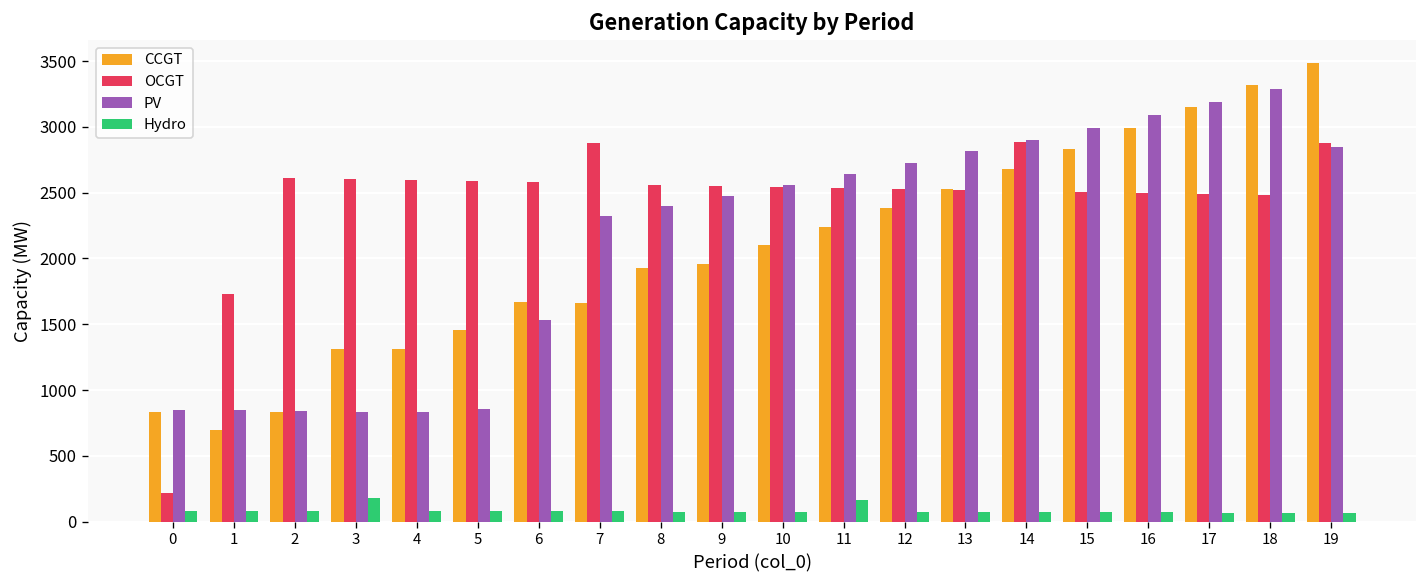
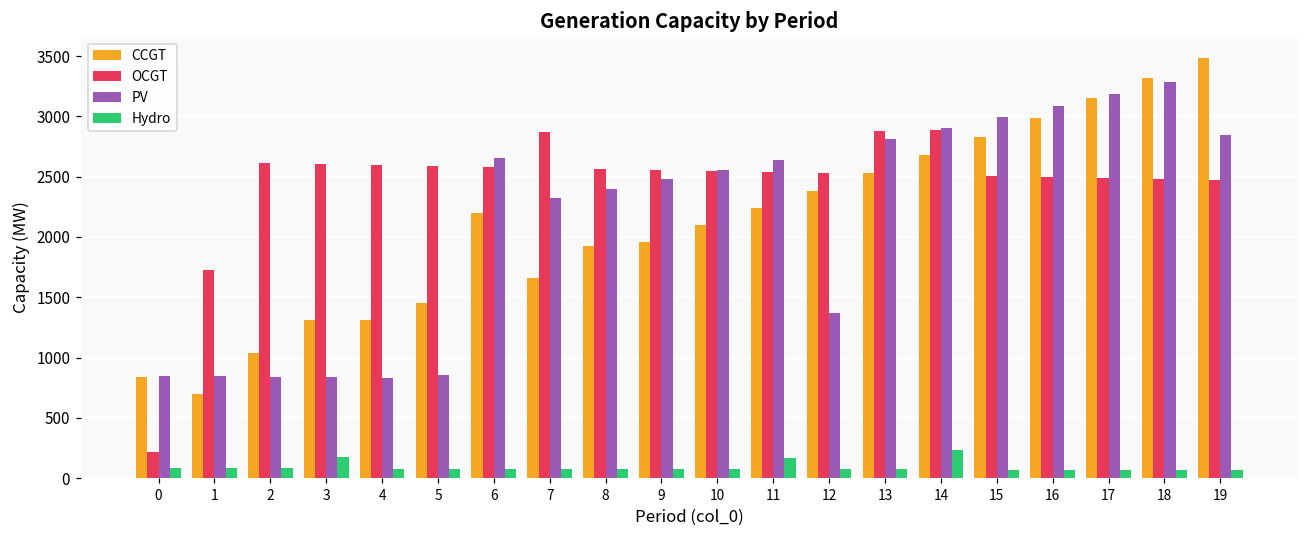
  {
    "CCGT": {
      "0": 840,
      "1": 700,
-     "2": 830,
+     "2": 1040,
      "3": 1310,
      "4": 1310,
      "5": 1450,
-     "6": 1670,
+     "6": 2200,
      "7": 1660,
      "8": 1930,
      "9": 1960,
      "10": 2100,
      "11": 2240,
      "12": 2380,
      "13": 2530,
      "14": 2680,
      "15": 2830,
      "16": 2990,
      "17": 3150,
      "18": 3320,
      "19": 3490
    },
    "OCGT": {
      "0": 220,
      "1": 1730,
      "2": 2610,
      "3": 2600,
      "4": 2600,
      "5": 2590,
      "6": 2580,
      "7": 2870,
      "8": 2560,
      "9": 2550,
      "10": 2550,
      "11": 2540,
      "12": 2530,
-     "13": 2520,
+     "13": 2880,
      "14": 2890,
      "15": 2510,
      "16": 2500,
      "17": 2490,
      "18": 2480,
-     "19": 2880
+     "19": 2470
    },
    "PV": {
      "0": 850,
      "1": 850,
      "2": 840,
      "3": 840,
      "4": 830,
      "5": 860,
-     "6": 1530,
+     "6": 2660,
      "7": 2320,
      "8": 2400,
      "9": 2480,
      "10": 2560,
      "11": 2640,
-     "12": 2730,
+     "12": 1370,
      "13": 2810,
      "14": 2900,
      "15": 3000,
      "16": 3090,
      "17": 3190,
      "18": 3290,
      "19": 2850
    },
    "Hydro": {
      "0": 80,
      "1": 80,
      "2": 80,
      "3": 180,
      "4": 80,
      "5": 80,
      "6": 80,
      "7": 80,
      "8": 80,
      "9": 80,
      "10": 80,
      "11": 170,
      "12": 70,
      "13": 70,
-     "14": 70,
+     "14": 230,
      "15": 70,
      "16": 70,
      "17": 70,
      "18": 70,
      "19": 70
    }
  }
